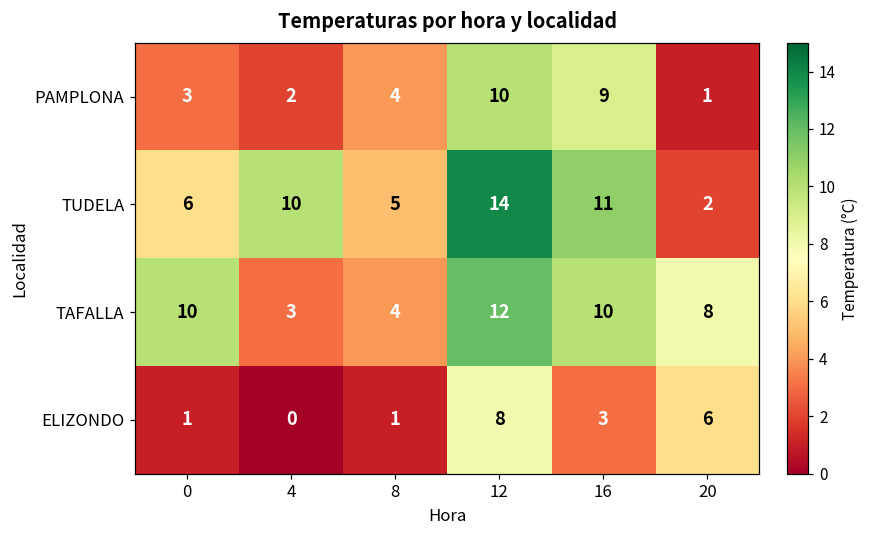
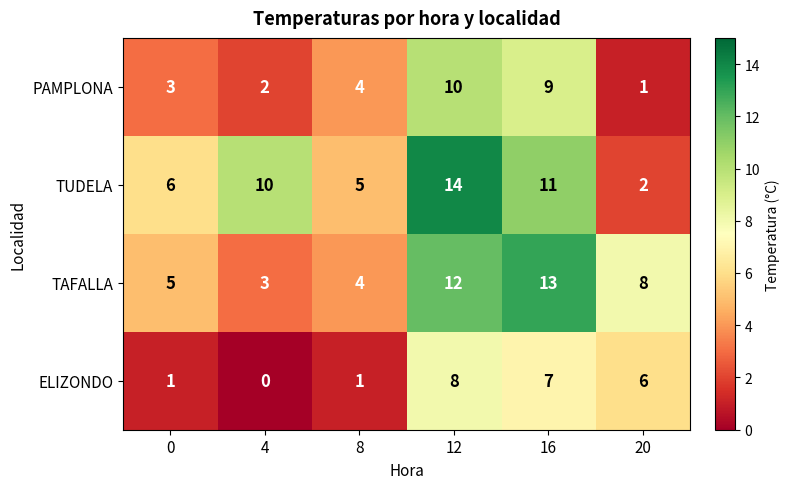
  {
    "PAMPLONA": {
      "0": 3,
      "4": 2,
      "8": 4,
      "12": 10,
      "16": 9,
      "20": 1
    },
    "TUDELA": {
      "0": 6,
      "4": 10,
      "8": 5,
      "12": 14,
      "16": 11,
      "20": 2
    },
    "TAFALLA": {
-     "0": 10,
+     "0": 5,
      "4": 3,
      "8": 4,
      "12": 12,
-     "16": 10,
+     "16": 13,
      "20": 8
    },
    "ELIZONDO": {
      "0": 1,
      "4": 0,
      "8": 1,
      "12": 8,
-     "16": 3,
+     "16": 7,
      "20": 6
    }
  }
